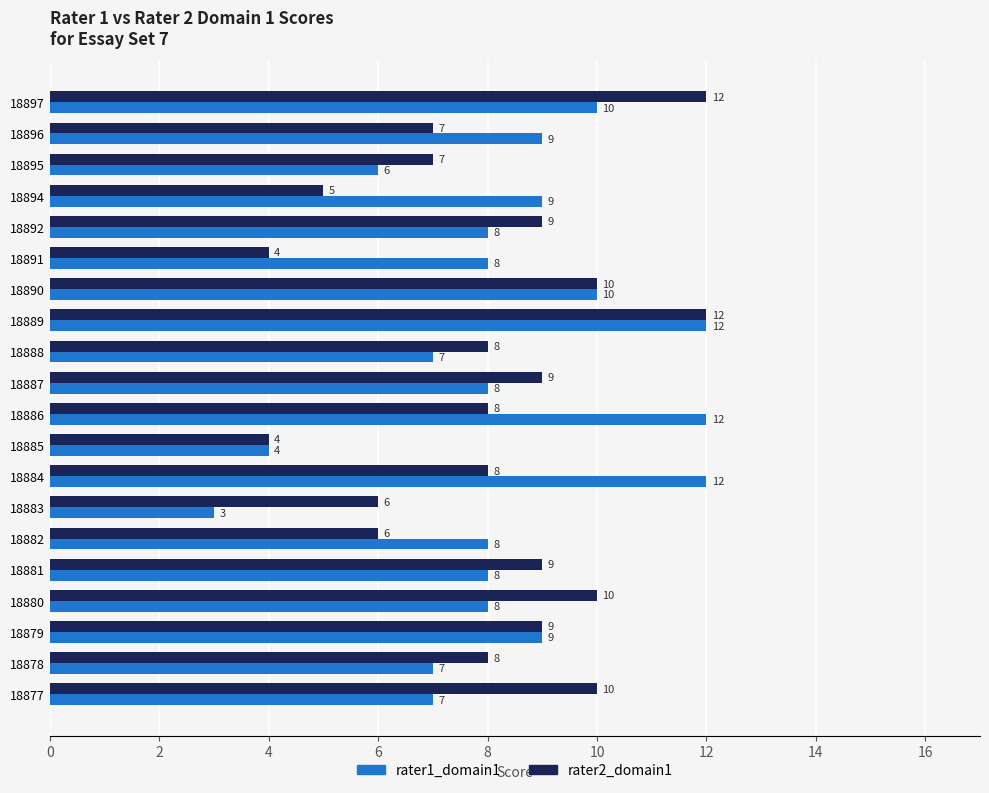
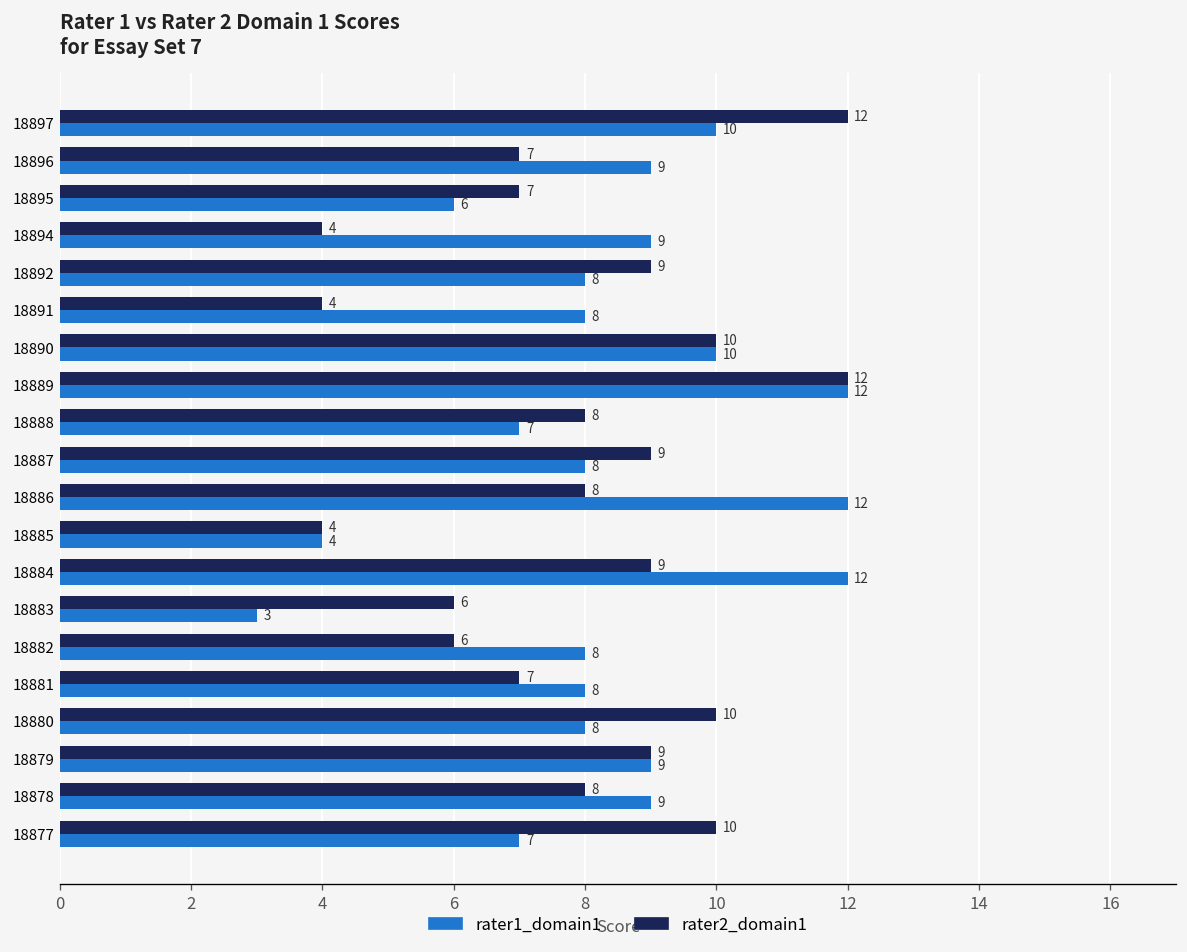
  {
    "rater2_domain1": {
      "18897": 12,
      "18896": 7,
      "18895": 7,
-     "18894": 5,
+     "18894": 4,
      "18892": 9,
      "18891": 4,
      "18890": 10,
      "18889": 12,
      "18888": 8,
      "18887": 9,
      "18886": 8,
      "18885": 4,
-     "18884": 8,
+     "18884": 9,
      "18883": 6,
      "18882": 6,
-     "18881": 9,
+     "18881": 7,
      "18880": 10,
      "18879": 9,
      "18878": 8,
      "18877": 10
    },
    "rater1_domain1": {
      "18897": 10,
      "18896": 9,
      "18895": 6,
      "18894": 9,
      "18892": 8,
      "18891": 8,
      "18890": 10,
      "18889": 12,
      "18888": 7,
      "18887": 8,
      "18886": 12,
      "18885": 4,
      "18884": 12,
      "18883": 3,
      "18882": 8,
      "18881": 8,
      "18880": 8,
      "18879": 9,
-     "18878": 7,
+     "18878": 9,
      "18877": 7
    }
  }
